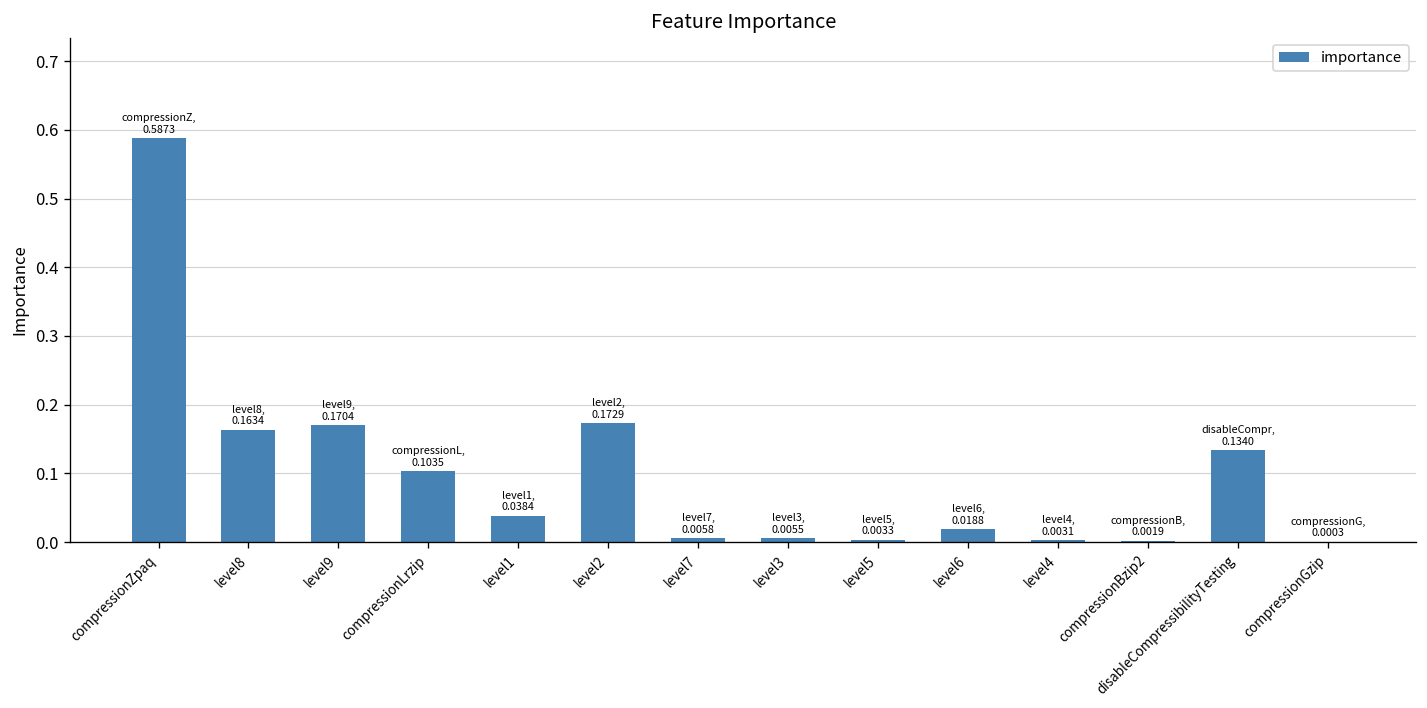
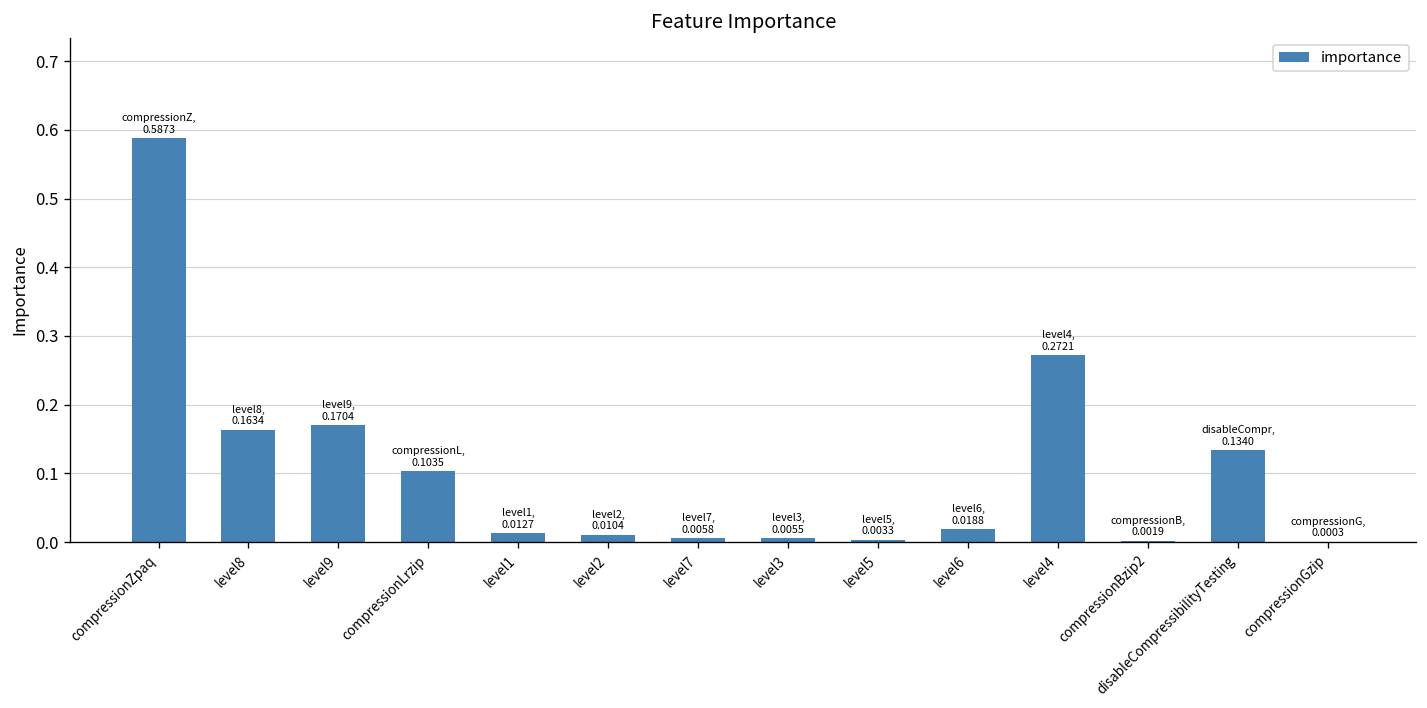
  {
    "compressionZpaq": 0.5873,
    "level8": 0.1634,
    "level9": 0.1704,
    "compressionLrzip": 0.1035,
-   "level1": 0.0384,
-   "level2": 0.1729,
+   "level1": 0.0127,
+   "level2": 0.0104,
    "level7": 0.0058,
    "level3": 0.0055,
    "level5": 0.0033,
    "level6": 0.0188,
-   "level4": 0.0031,
+   "level4": 0.2721,
    "compressionBzip2": 0.0019,
    "disableCompressibilityTesting": 0.1340,
    "compressionGzip": 0.0003
  }
